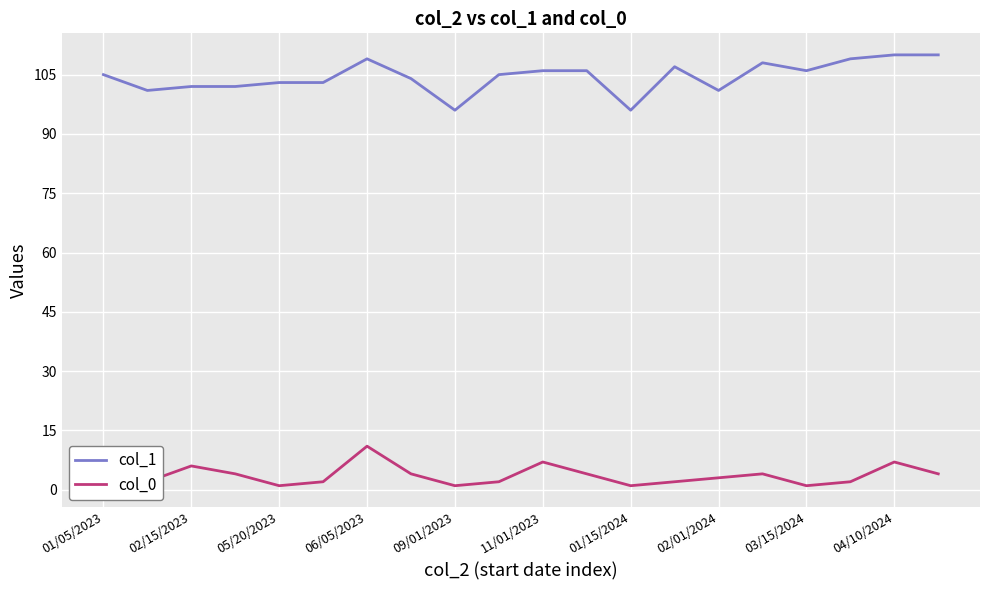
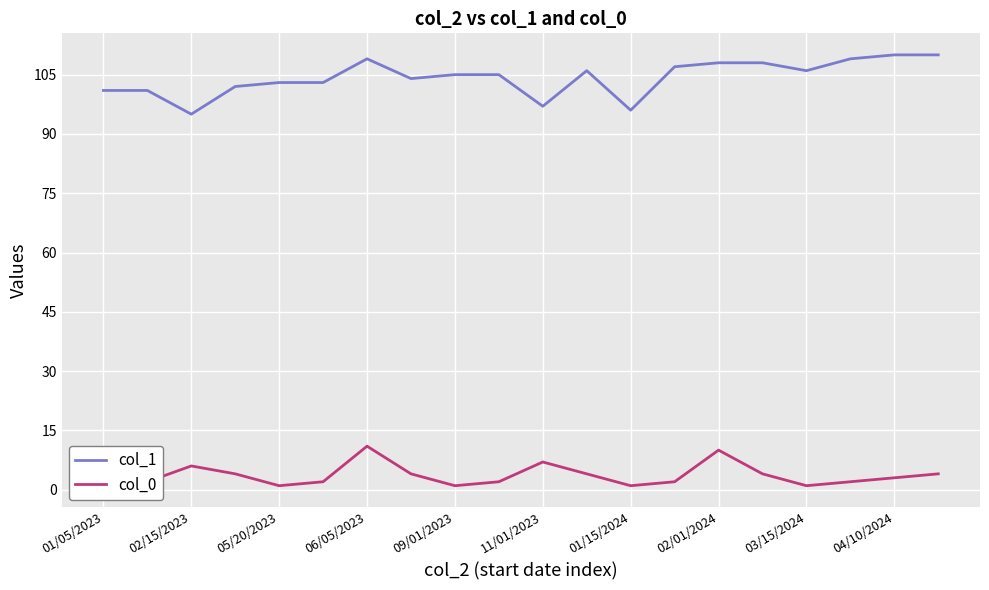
  {
    "col_1": {
-     "01/05/2023": 105,
-     "02/15/2023": 102,
+     "01/05/2023": 101,
+     "02/15/2023": 95,
      "05/20/2023": 103,
      "06/05/2023": 109,
-     "09/01/2023": 96,
-     "11/01/2023": 106,
+     "09/01/2023": 105,
+     "11/01/2023": 97,
      "01/15/2024": 96,
-     "02/01/2024": 101,
+     "02/01/2024": 108,
      "03/15/2024": 106,
      "04/10/2024": 110
    },
    "col_0": {
      "02/15/2023": 6,
      "05/20/2023": 1,
      "06/05/2023": 11,
      "09/01/2023": 1,
      "11/01/2023": 7,
      "01/15/2024": 1,
-     "02/01/2024": 3,
+     "02/01/2024": 10,
      "03/15/2024": 1,
-     "04/10/2024": 7
+     "04/10/2024": 3
    }
  }
